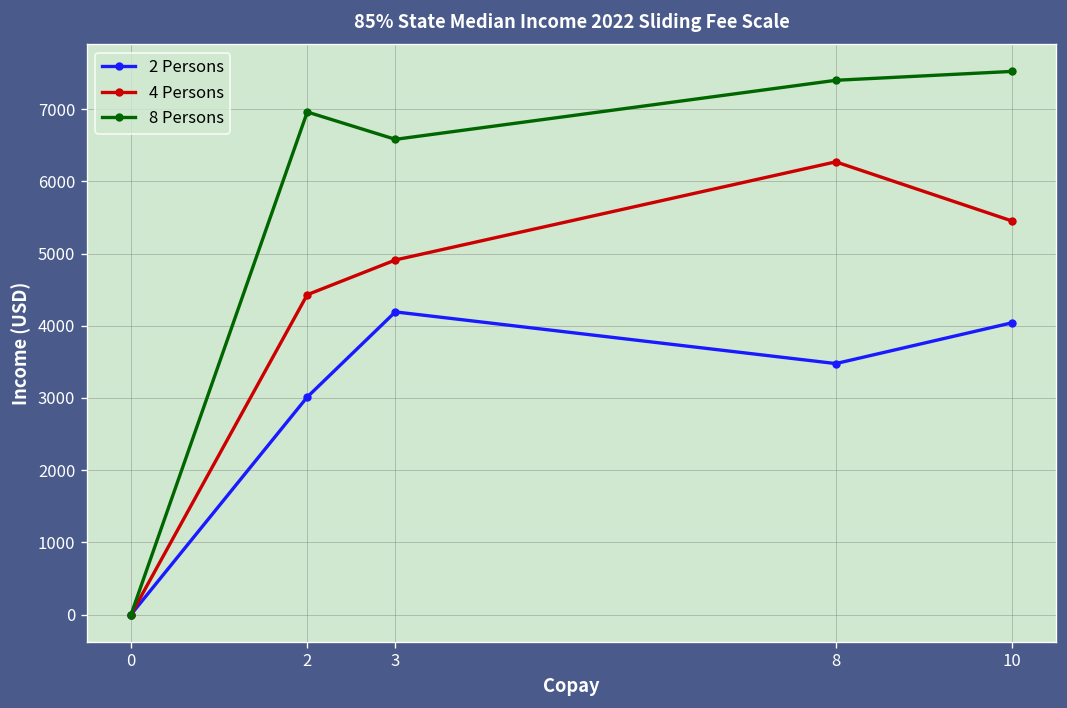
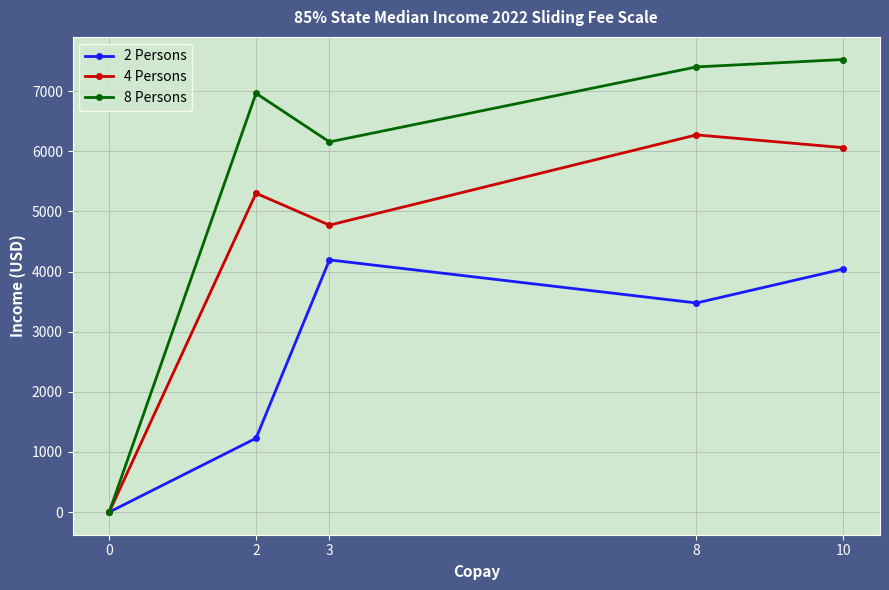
  {
    "2 Persons": {
-     "2": 3000,
+     "2": 1200,
      "3": 4200,
      "8": 3500,
      "10": 4000
    },
    "4 Persons": {
-     "2": 4400,
-     "3": 4900,
+     "2": 5300,
+     "3": 4800,
      "8": 6300,
-     "10": 5500
+     "10": 6100
    },
    "8 Persons": {
      "2": 7000,
-     "3": 6600,
+     "3": 6200,
      "8": 7400,
      "10": 7500
    }
  }
